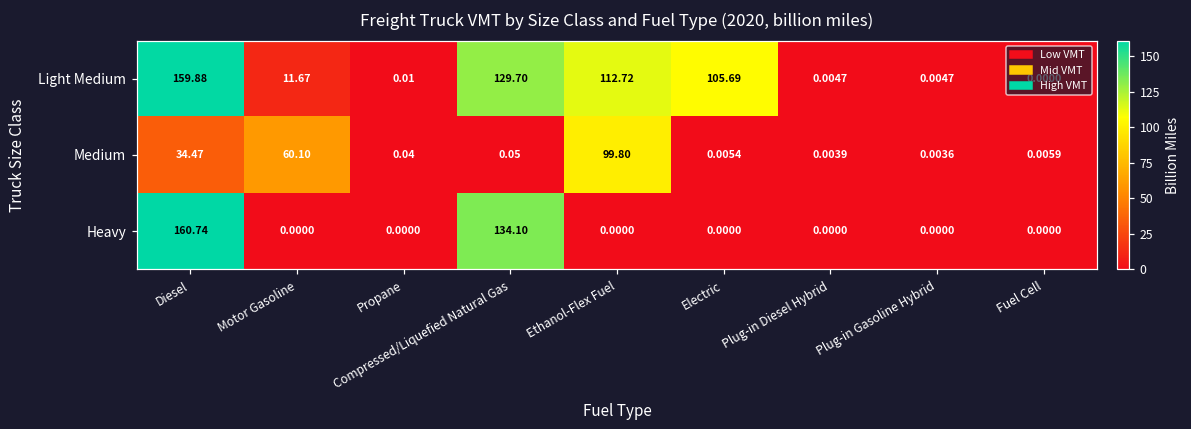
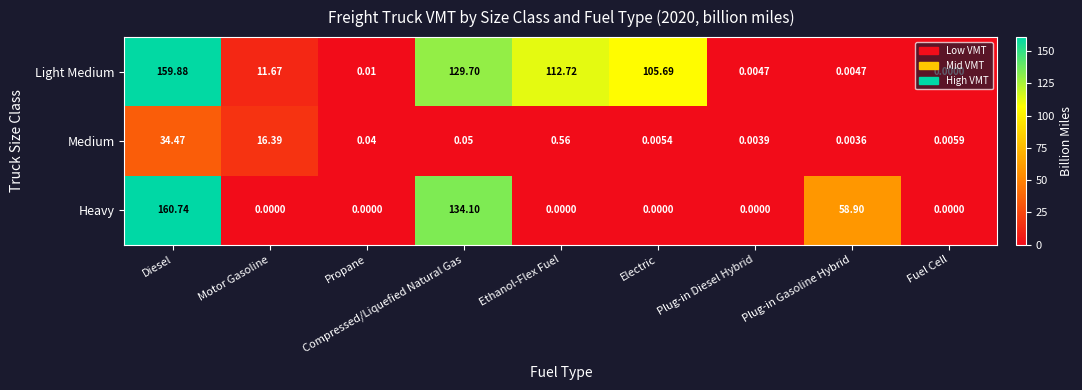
  {
    "Light Medium": {
      "Diesel": 159.88,
      "Motor Gasoline": 11.67,
      "Propane": 0.01,
      "Compressed/Liquefied Natural Gas": 129.70,
      "Ethanol-Flex Fuel": 112.72,
      "Electric": 105.69,
      "Plug-in Diesel Hybrid": 0.0047,
      "Plug-in Gasoline Hybrid": 0.0047
    },
    "Medium": {
      "Diesel": 34.47,
-     "Motor Gasoline": 60.10,
+     "Motor Gasoline": 16.39,
      "Propane": 0.04,
      "Compressed/Liquefied Natural Gas": 0.05,
-     "Ethanol-Flex Fuel": 99.80,
+     "Ethanol-Flex Fuel": 0.56,
      "Electric": 0.0054,
      "Plug-in Diesel Hybrid": 0.0039,
      "Plug-in Gasoline Hybrid": 0.0036,
      "Fuel Cell": 0.0059
    },
    "Heavy": {
      "Diesel": 160.74,
      "Motor Gasoline": 0.0000,
      "Propane": 0.0000,
      "Compressed/Liquefied Natural Gas": 134.10,
      "Ethanol-Flex Fuel": 0.0000,
      "Electric": 0.0000,
      "Plug-in Diesel Hybrid": 0.0000,
-     "Plug-in Gasoline Hybrid": 0.0000,
+     "Plug-in Gasoline Hybrid": 58.90,
      "Fuel Cell": 0.0000
    }
  }
